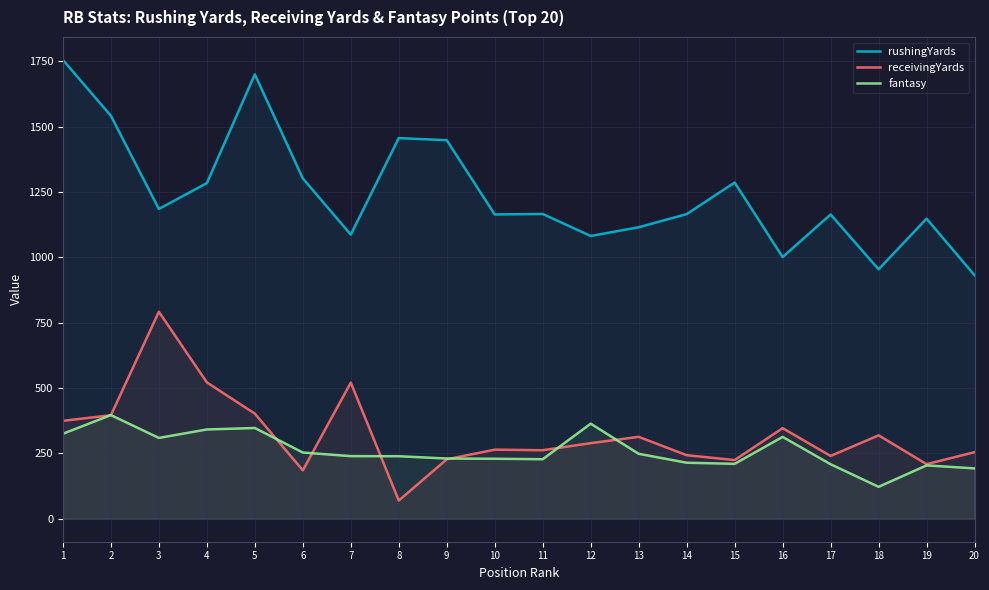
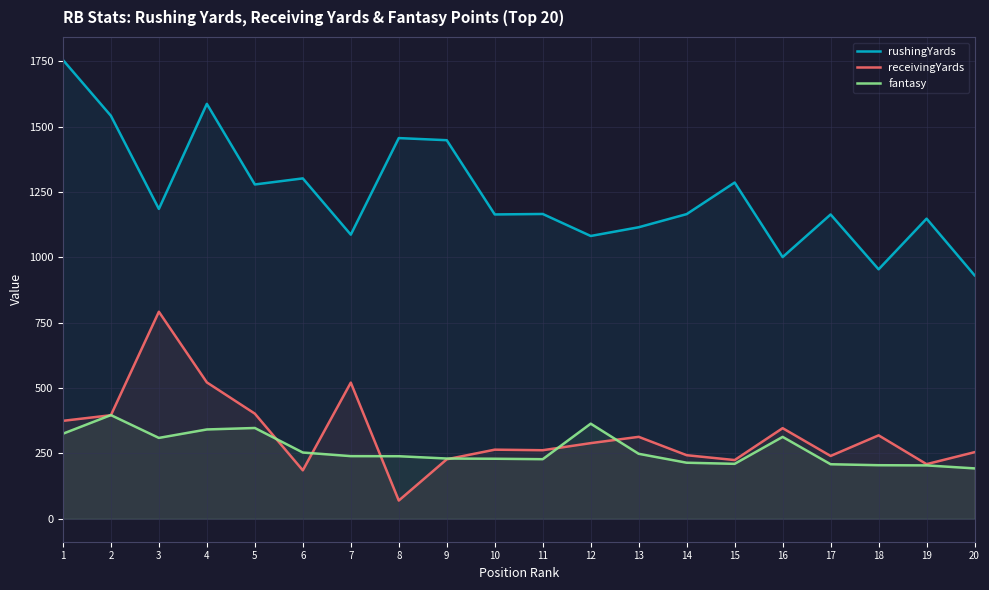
  {
    "rushingYards": {
      "1": 1760,
      "2": 1540,
      "3": 1190,
-     "4": 1280,
-     "5": 1700,
+     "4": 1590,
+     "5": 1280,
      "6": 1300,
      "7": 1090,
      "8": 1460,
      "9": 1450,
      "10": 1160,
      "11": 1170,
      "12": 1080,
      "13": 1120,
      "14": 1170,
      "15": 1290,
      "16": 1000,
      "17": 1160,
      "18": 950,
      "19": 1150,
      "20": 930
    },
    "receivingYards": {
      "1": 370,
      "3": 790,
      "4": 520,
      "5": 400,
      "6": 190,
      "7": 520,
      "8": 70,
      "10": 260,
      "11": 260,
      "12": 290,
      "13": 310,
      "14": 240,
      "15": 220,
      "16": 350,
      "17": 240,
      "18": 320,
      "20": 250
    },
    "fantasy": {
      "1": 330,
      "3": 310,
      "4": 340,
      "5": 350,
      "6": 250,
      "7": 240,
      "8": 240,
      "10": 230,
      "11": 230,
      "12": 360,
      "13": 250,
      "14": 210,
      "15": 210,
      "16": 310,
      "17": 210,
-     "18": 120,
+     "18": 200,
      "20": 190
    }
  }
